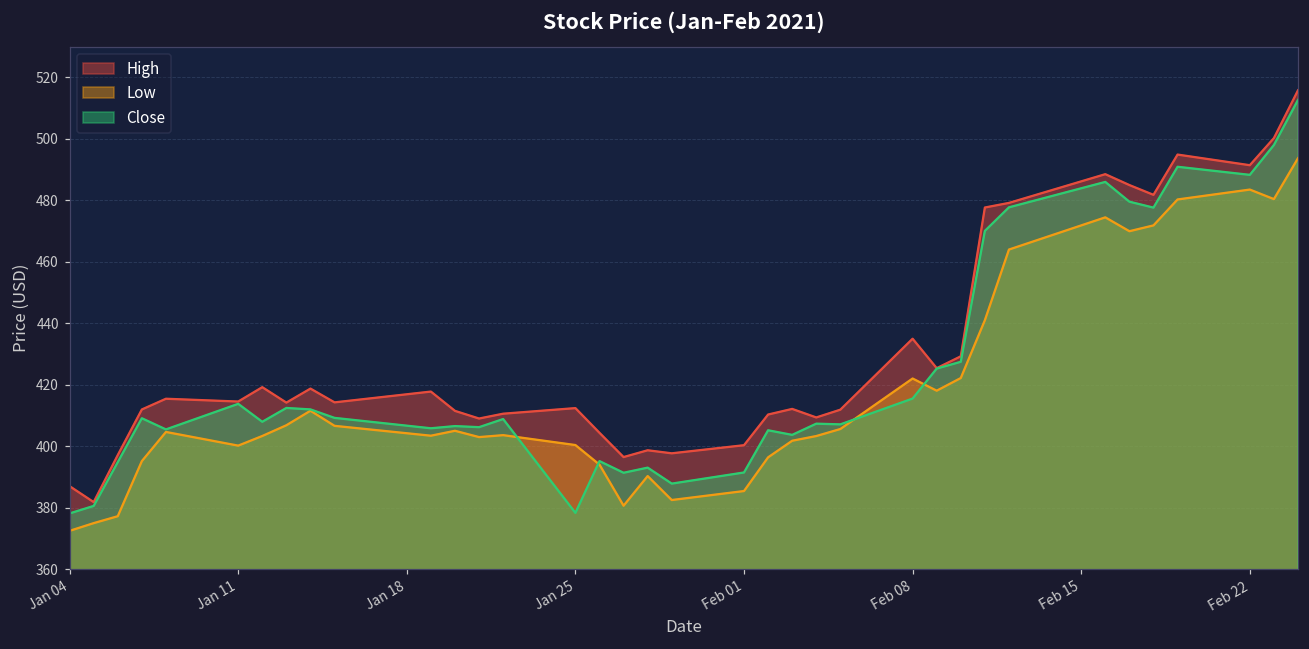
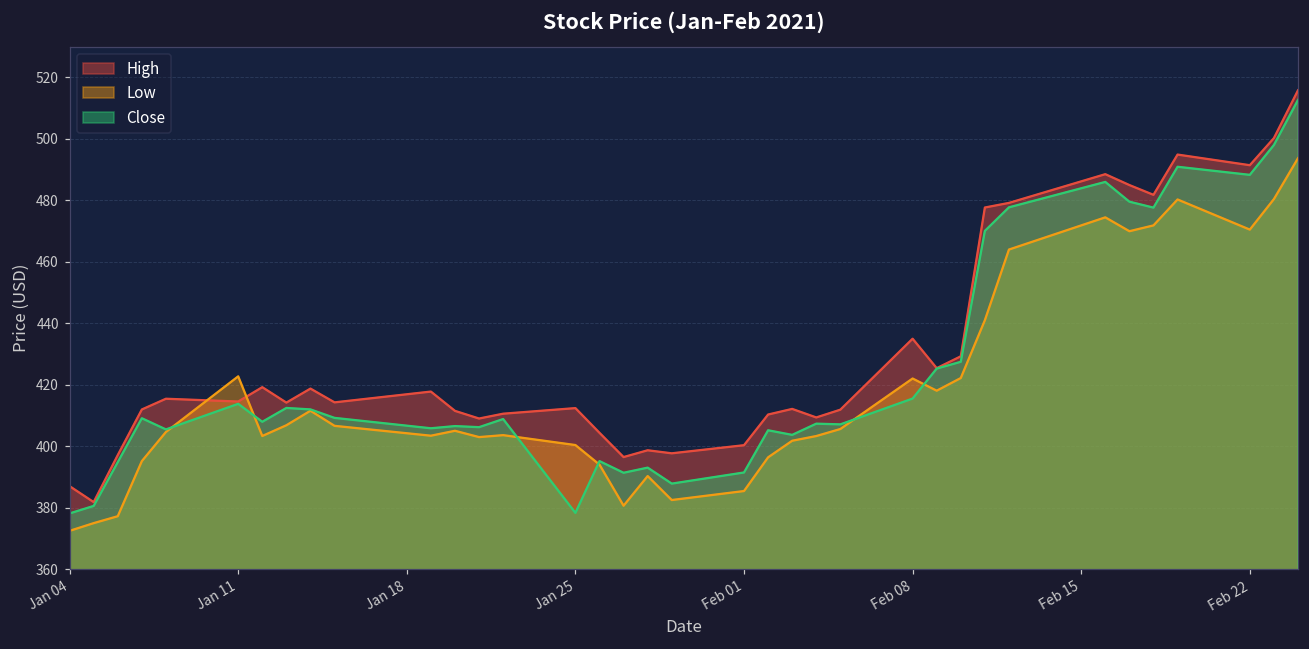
  {
    "High": {
      "Jan 04": 387,
      "Jan 25": 412,
      "Feb 01": 400,
      "Feb 08": 435,
      "Feb 22": 491
    },
    "Low": {
      "Jan 04": 372,
-     "Jan 11": 400,
+     "Jan 11": 423,
      "Jan 25": 400,
      "Feb 01": 385,
      "Feb 08": 422,
-     "Feb 22": 484
+     "Feb 22": 470
    },
    "Close": {
      "Jan 04": 378,
      "Jan 25": 378,
      "Feb 01": 391,
      "Feb 08": 416,
      "Feb 22": 488
    }
  }
